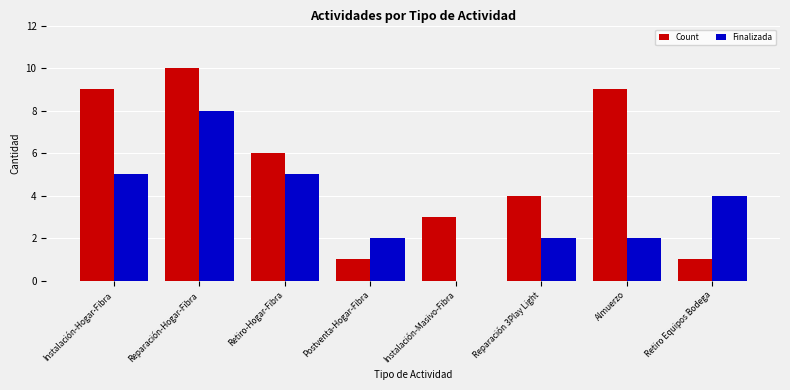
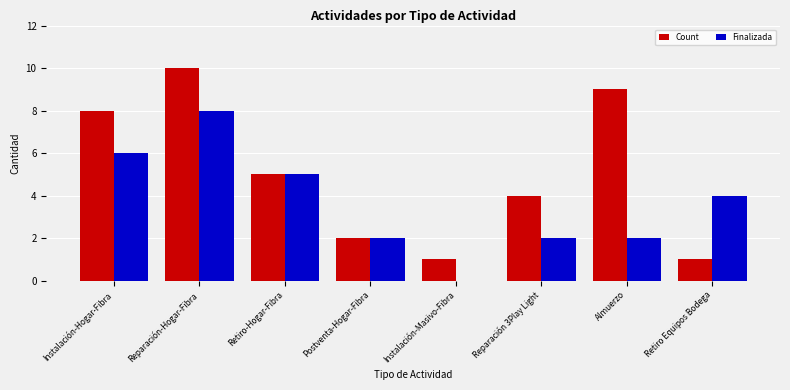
  {
    "Count": {
-     "Instalación-Hogar-Fibra": 9,
+     "Instalación-Hogar-Fibra": 8,
      "Reparación-Hogar-Fibra": 10,
-     "Retiro-Hogar-Fibra": 6,
-     "Postventa-Hogar-Fibra": 1,
-     "Instalación-Masivo-Fibra": 3,
+     "Retiro-Hogar-Fibra": 5,
+     "Postventa-Hogar-Fibra": 2,
+     "Instalación-Masivo-Fibra": 1,
      "Reparación 3Play Light": 4,
      "Almuerzo": 9,
      "Retiro Equipos Bodega": 1
    },
    "Finalizada": {
-     "Instalación-Hogar-Fibra": 5,
+     "Instalación-Hogar-Fibra": 6,
      "Reparación-Hogar-Fibra": 8,
      "Retiro-Hogar-Fibra": 5,
      "Postventa-Hogar-Fibra": 2,
      "Instalación-Masivo-Fibra": 0,
      "Reparación 3Play Light": 2,
      "Almuerzo": 2,
      "Retiro Equipos Bodega": 4
    }
  }
